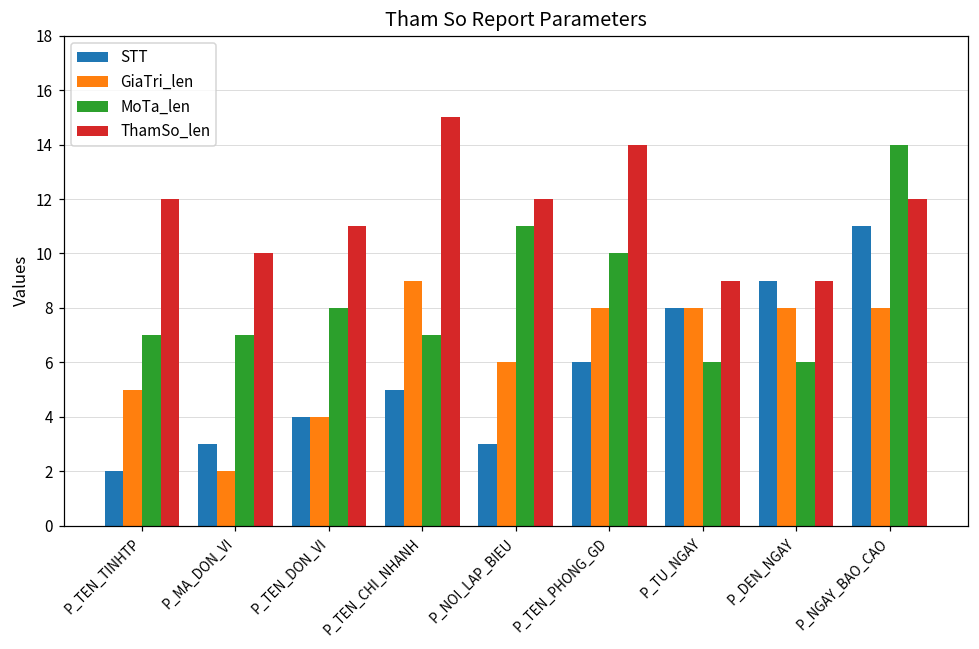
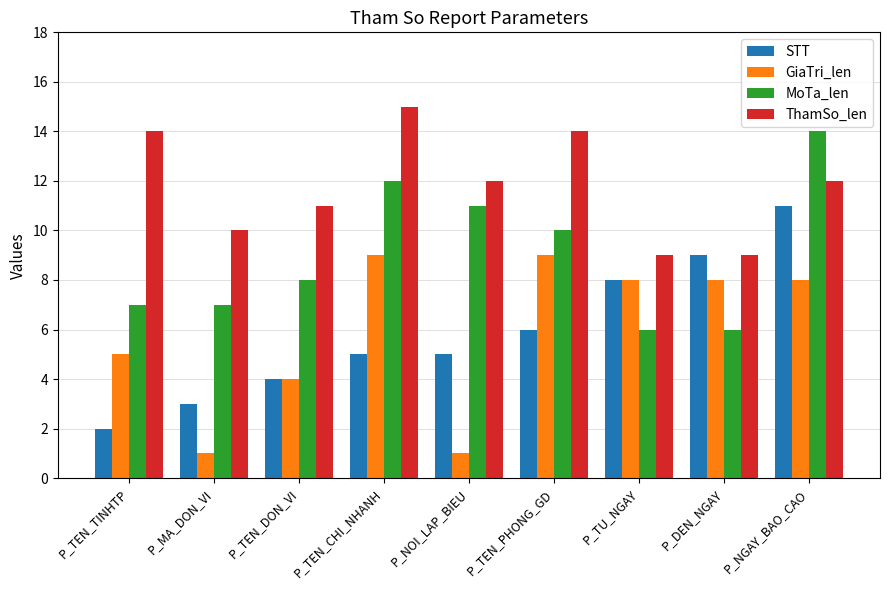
  {
    "STT": {
      "P_TEN_TINHTP": 2,
      "P_MA_DON_VI": 3,
      "P_TEN_DON_VI": 4,
      "P_TEN_CHI_NHANH": 5,
-     "P_NOI_LAP_BIEU": 3,
+     "P_NOI_LAP_BIEU": 5,
      "P_TEN_PHONG_GD": 6,
      "P_TU_NGAY": 8,
      "P_DEN_NGAY": 9,
      "P_NGAY_BAO_CAO": 11
    },
    "GiaTri_len": {
      "P_TEN_TINHTP": 5,
-     "P_MA_DON_VI": 2,
+     "P_MA_DON_VI": 1,
      "P_TEN_DON_VI": 4,
      "P_TEN_CHI_NHANH": 9,
-     "P_NOI_LAP_BIEU": 6,
-     "P_TEN_PHONG_GD": 8,
+     "P_NOI_LAP_BIEU": 1,
+     "P_TEN_PHONG_GD": 9,
      "P_TU_NGAY": 8,
      "P_DEN_NGAY": 8,
      "P_NGAY_BAO_CAO": 8
    },
    "MoTa_len": {
      "P_TEN_TINHTP": 7,
      "P_MA_DON_VI": 7,
      "P_TEN_DON_VI": 8,
-     "P_TEN_CHI_NHANH": 7,
+     "P_TEN_CHI_NHANH": 12,
      "P_NOI_LAP_BIEU": 11,
      "P_TEN_PHONG_GD": 10,
      "P_TU_NGAY": 6,
      "P_DEN_NGAY": 6,
      "P_NGAY_BAO_CAO": 14
    },
    "ThamSo_len": {
-     "P_TEN_TINHTP": 12,
+     "P_TEN_TINHTP": 14,
      "P_MA_DON_VI": 10,
      "P_TEN_DON_VI": 11,
      "P_TEN_CHI_NHANH": 15,
      "P_NOI_LAP_BIEU": 12,
      "P_TEN_PHONG_GD": 14,
      "P_TU_NGAY": 9,
      "P_DEN_NGAY": 9,
      "P_NGAY_BAO_CAO": 12
    }
  }
